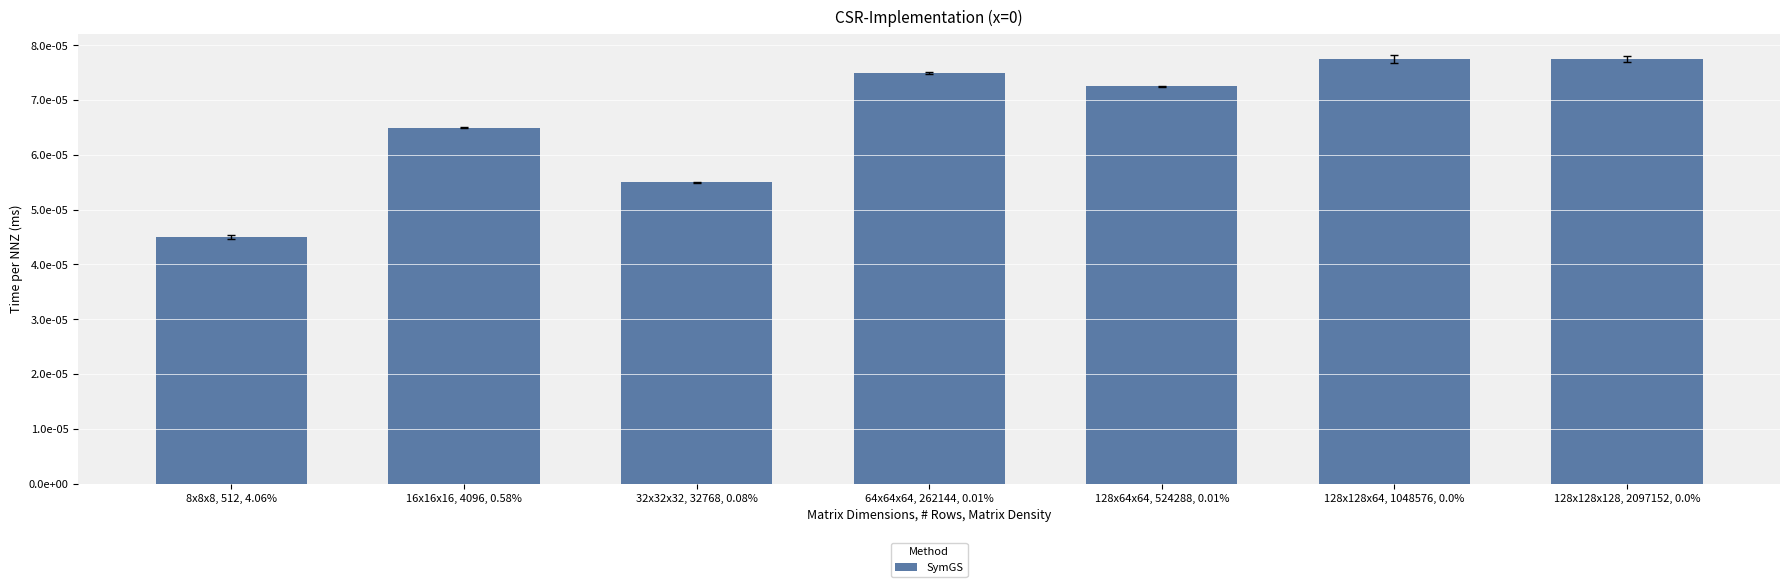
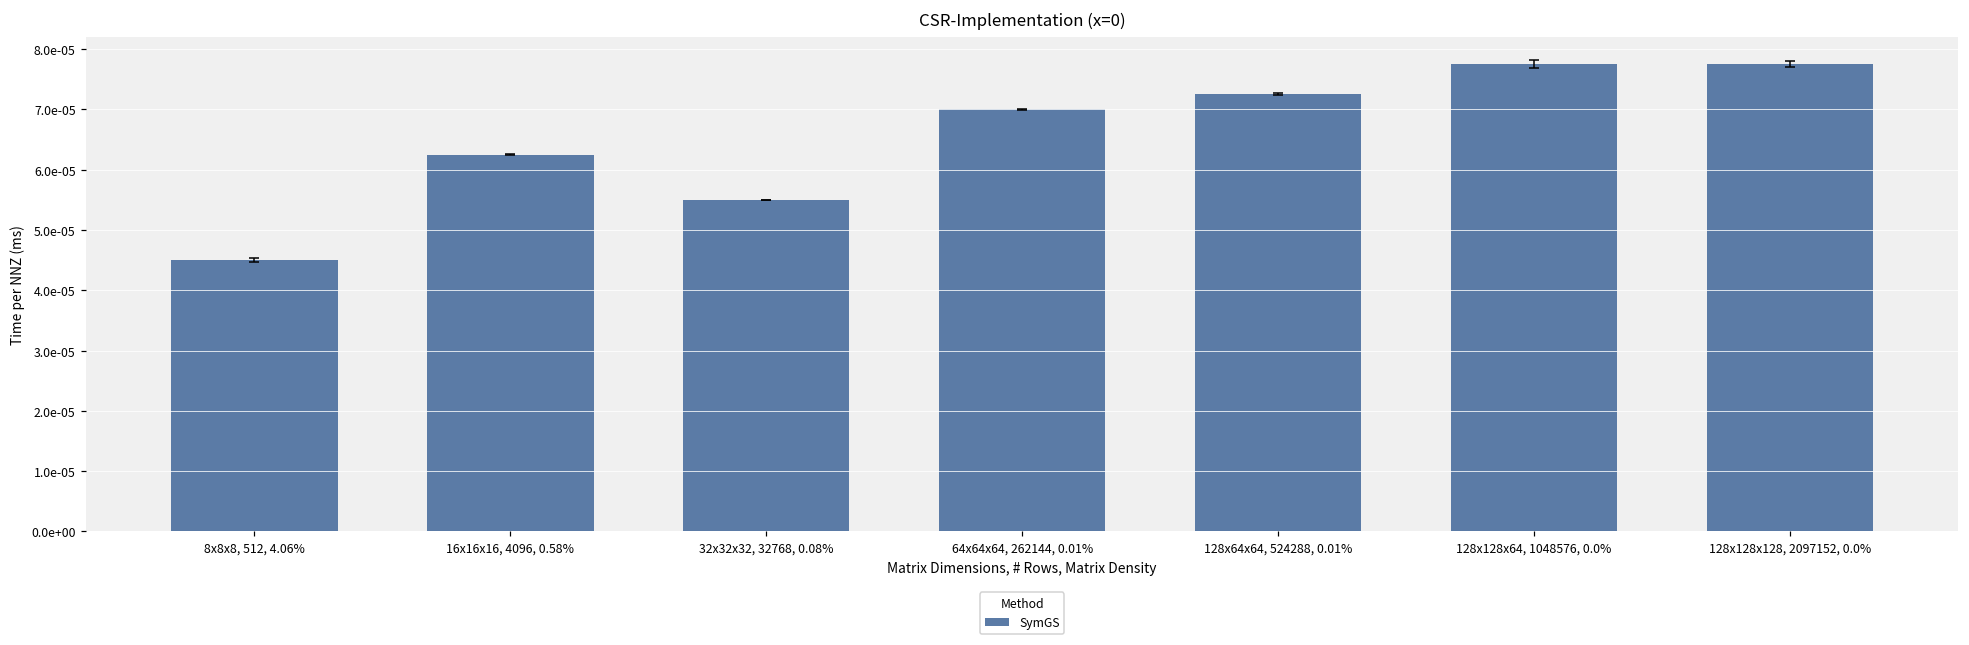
  {
    "SymGS": {
      "8x8x8, 512, 4.06%": 0.000045,
-     "16x16x16, 4096, 0.58%": 0.000065,
+     "16x16x16, 4096, 0.58%": 0.000063,
      "32x32x32, 32768, 0.08%": 0.000055,
-     "64x64x64, 262144, 0.01%": 0.000075,
+     "64x64x64, 262144, 0.01%": 0.000070,
      "128x64x64, 524288, 0.01%": 0.000073,
      "128x128x64, 1048576, 0.0%": 0.000078,
      "128x128x128, 2097152, 0.0%": 0.000078
    }
  }
